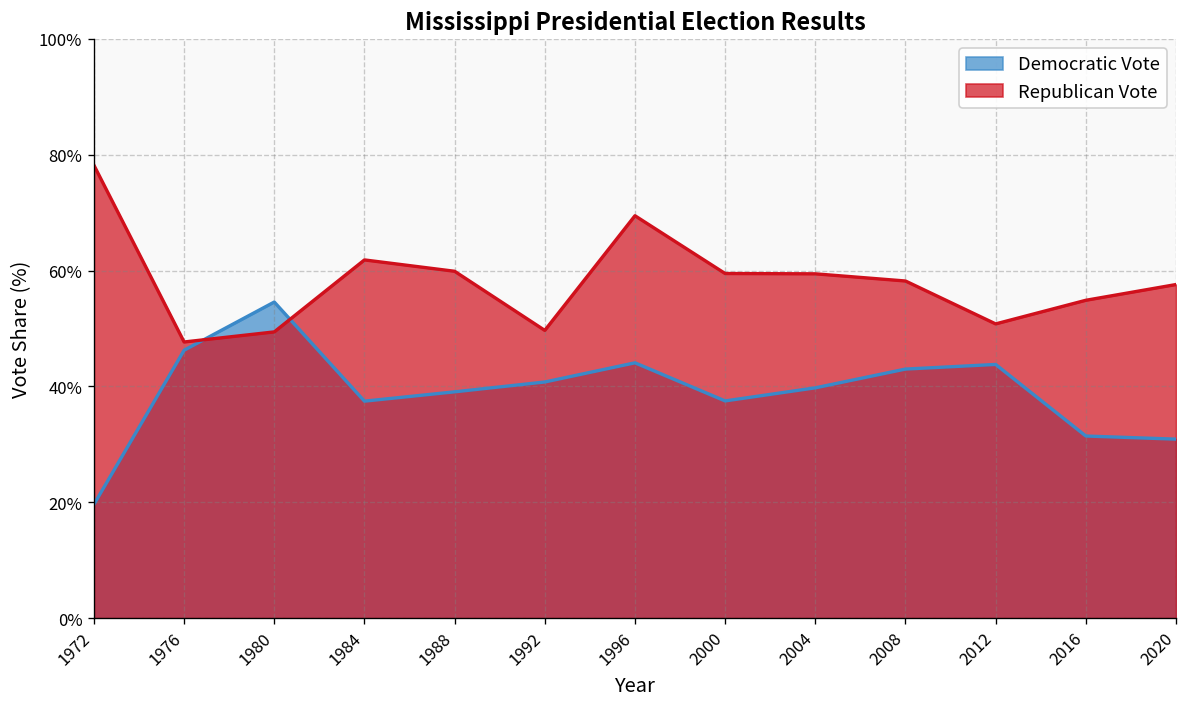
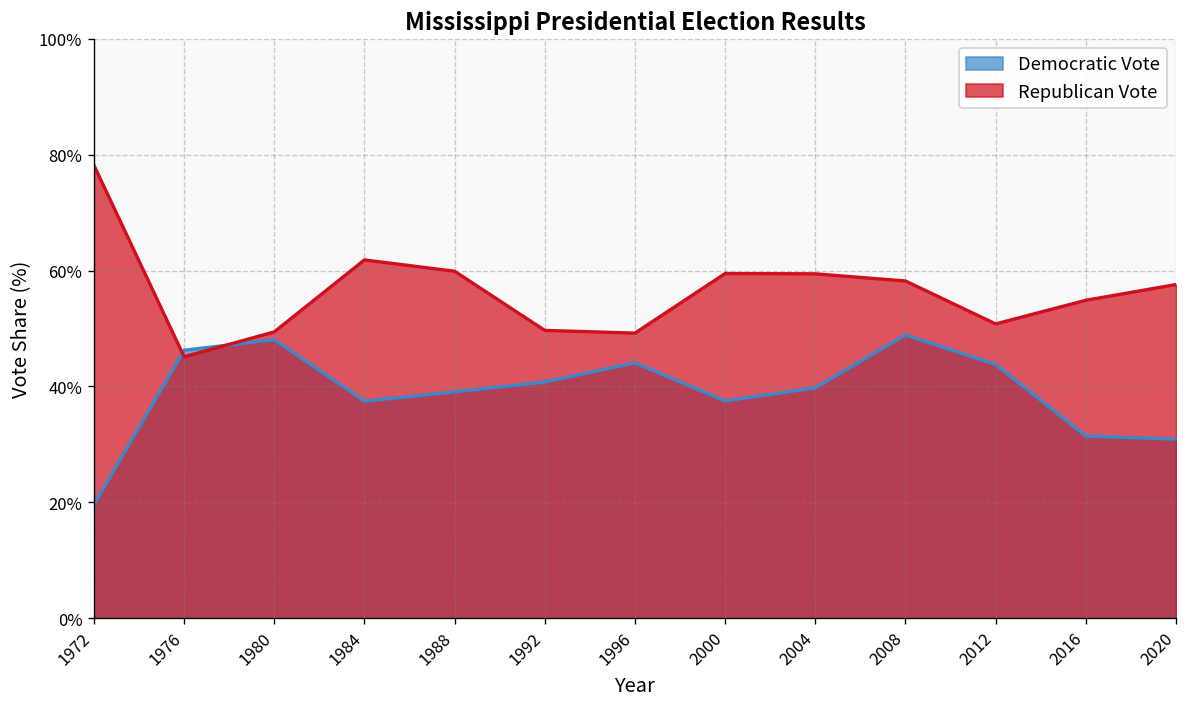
  {
    "Democratic Vote": {
      "1972": "20%",
      "1976": "46%",
-     "1980": "55%",
+     "1980": "48%",
      "1984": "37%",
      "1988": "39%",
      "1992": "41%",
      "1996": "44%",
      "2000": "38%",
      "2004": "40%",
-     "2008": "43%",
+     "2008": "49%",
      "2012": "44%",
      "2016": "31%",
      "2020": "31%"
    },
    "Republican Vote": {
      "1972": "78%",
-     "1976": "48%",
+     "1976": "45%",
      "1980": "49%",
      "1984": "62%",
      "1988": "60%",
      "1992": "50%",
-     "1996": "69%",
+     "1996": "49%",
      "2000": "60%",
      "2004": "59%",
      "2008": "58%",
      "2012": "51%",
      "2016": "55%",
      "2020": "58%"
    }
  }
